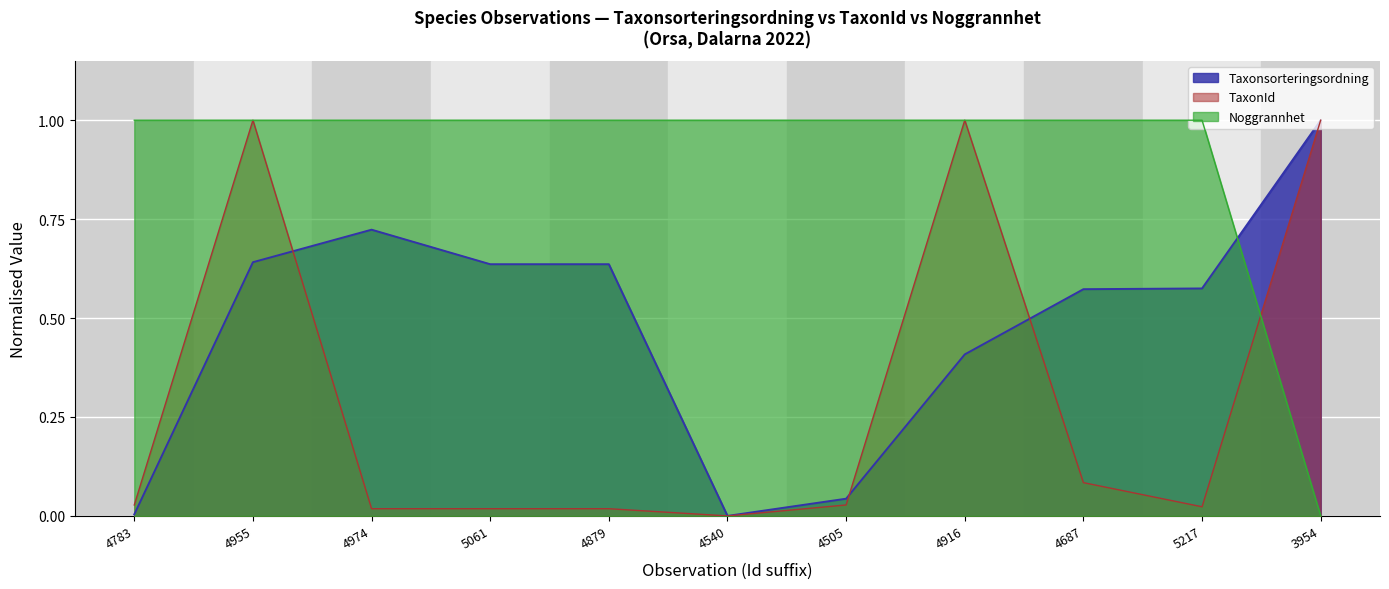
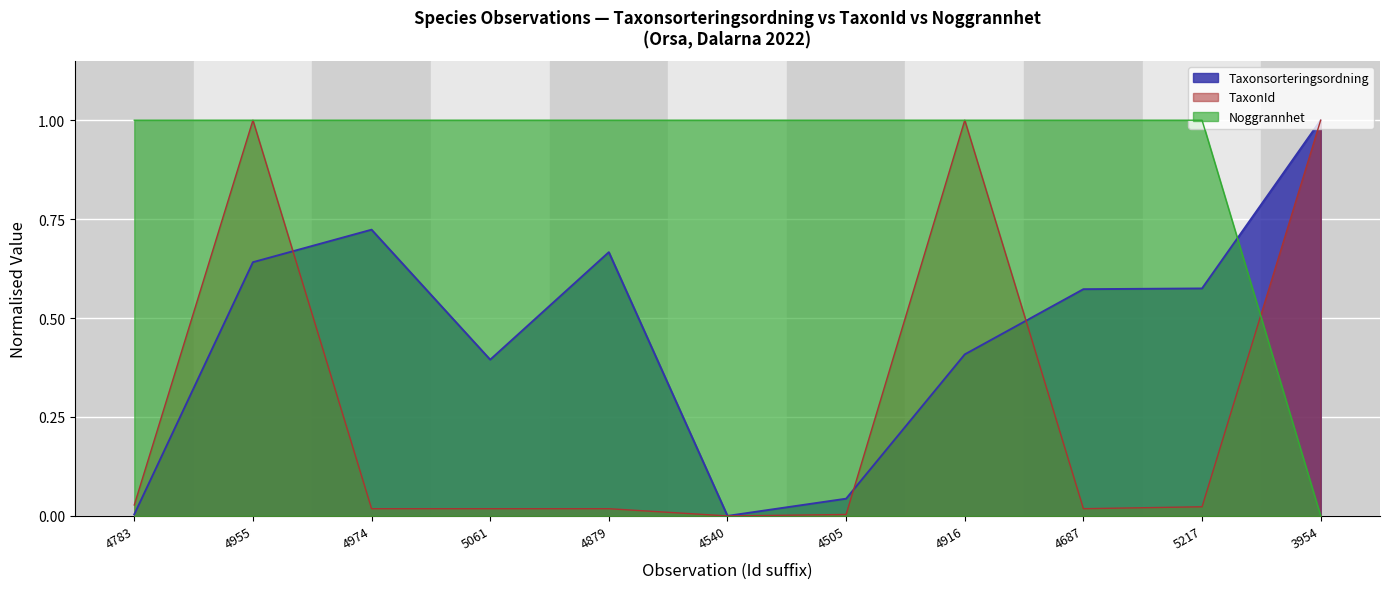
  {
    "Taxonsorteringsordning": {
      "4783": 0.00,
      "4955": 0.64,
      "4974": 0.72,
-     "5061": 0.64,
-     "4879": 0.64,
+     "5061": 0.39,
+     "4879": 0.67,
      "4505": 0.04,
      "4916": 0.41,
      "4687": 0.57,
      "5217": 0.57
    },
    "TaxonId": {
      "4783": 0.03,
      "4974": 0.02,
      "5061": 0.02,
      "4879": 0.02,
-     "4505": 0.03,
-     "4687": 0.08,
+     "4505": 0.00,
+     "4687": 0.02,
      "5217": 0.02
    },
    "Noggrannhet": {
      "4783": 1.00,
      "4974": 1.00,
      "5061": 1.00,
      "4879": 1.00,
      "4540": 1.00,
      "4505": 1.00,
      "4687": 1.00,
      "3954": 0.00
    }
  }
